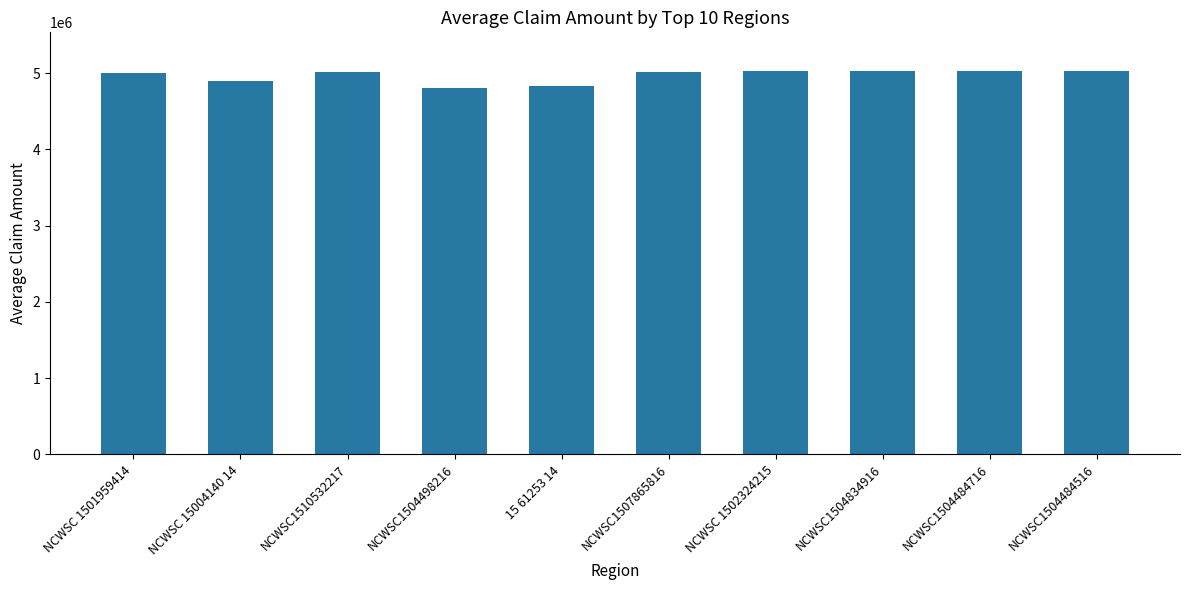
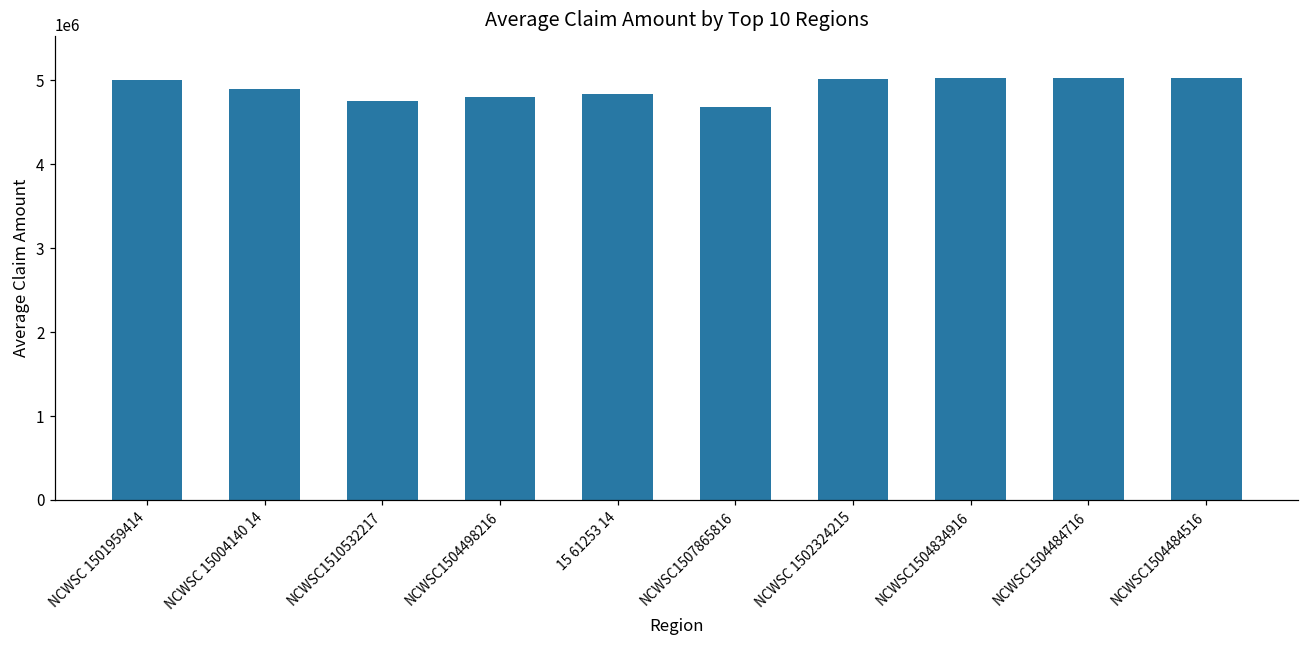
  {
    "NCWSC 1501959414": 5000000,
    "NCWSC 15004140 14": 4900000,
-   "NCWSC1510532217": 5000000,
+   "NCWSC1510532217": 4800000,
    "NCWSC1504498216": 4800000,
    "15 61253 14": 4800000,
-   "NCWSC1507865816": 5000000,
+   "NCWSC1507865816": 4700000,
    "NCWSC 1502324215": 5000000,
    "NCWSC1504834916": 5000000,
    "NCWSC1504484716": 5000000,
    "NCWSC1504484516": 5000000
  }
